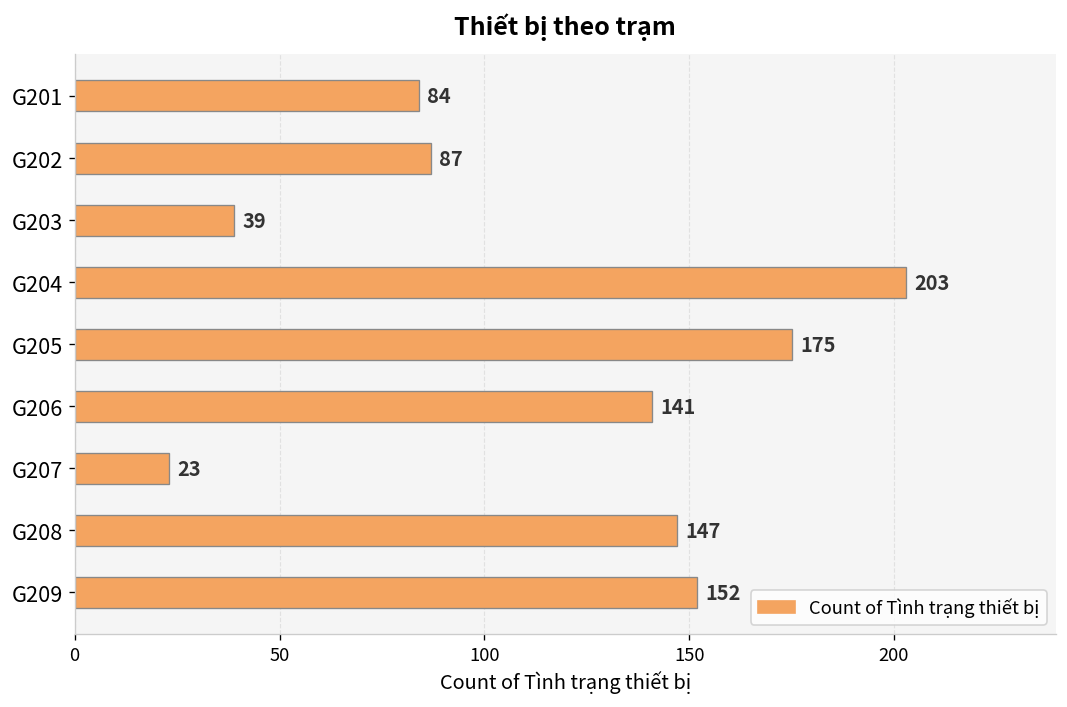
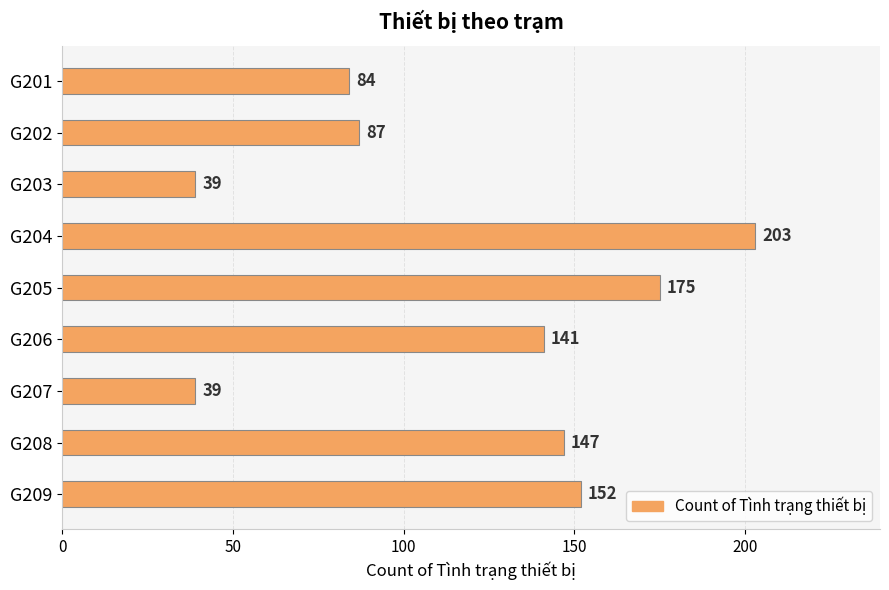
  {
    "G201": 84,
    "G202": 87,
    "G203": 39,
    "G204": 203,
    "G205": 175,
    "G206": 141,
-   "G207": 23,
+   "G207": 39,
    "G208": 147,
    "G209": 152
  }
